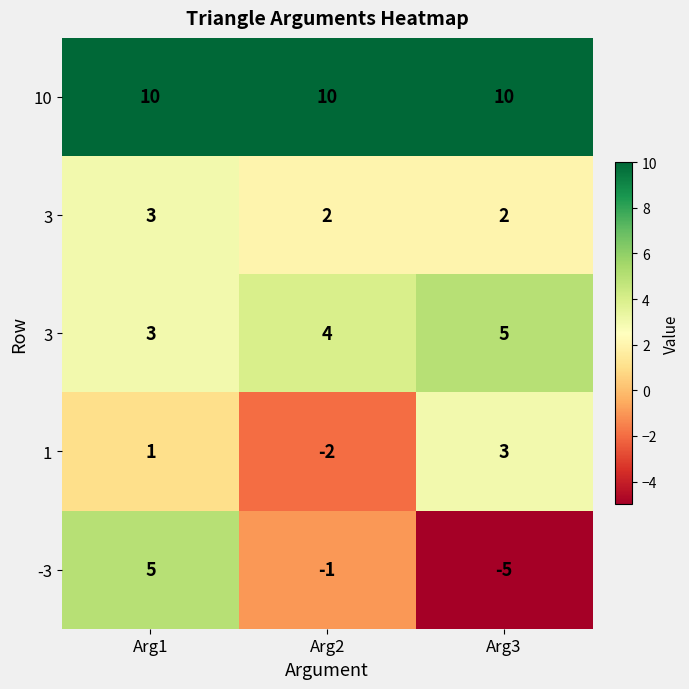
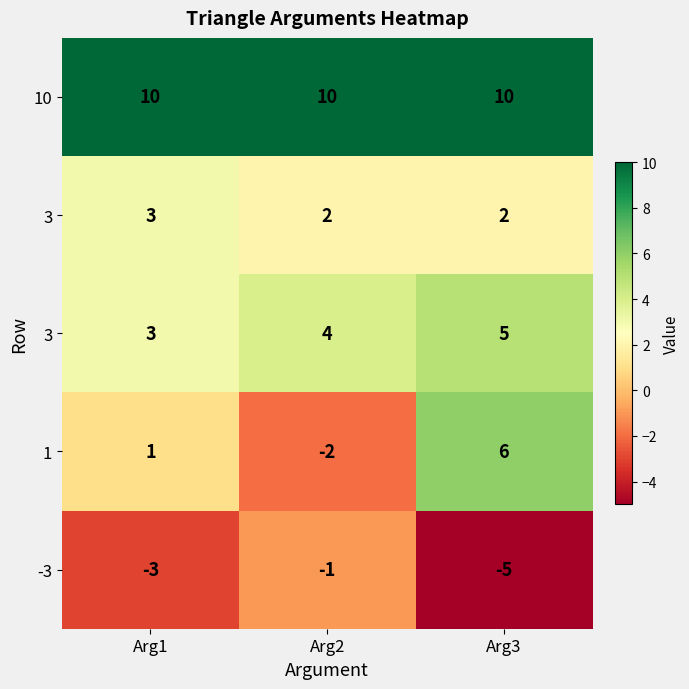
  {
    "10": {
      "Arg1": 10,
      "Arg2": 10,
      "Arg3": 10
    },
    "1": {
      "Arg1": 1,
      "Arg2": -2,
-     "Arg3": 3
+     "Arg3": 6
    },
    "-3": {
-     "Arg1": 5,
+     "Arg1": -3,
      "Arg2": -1,
      "Arg3": -5
    }
  }
